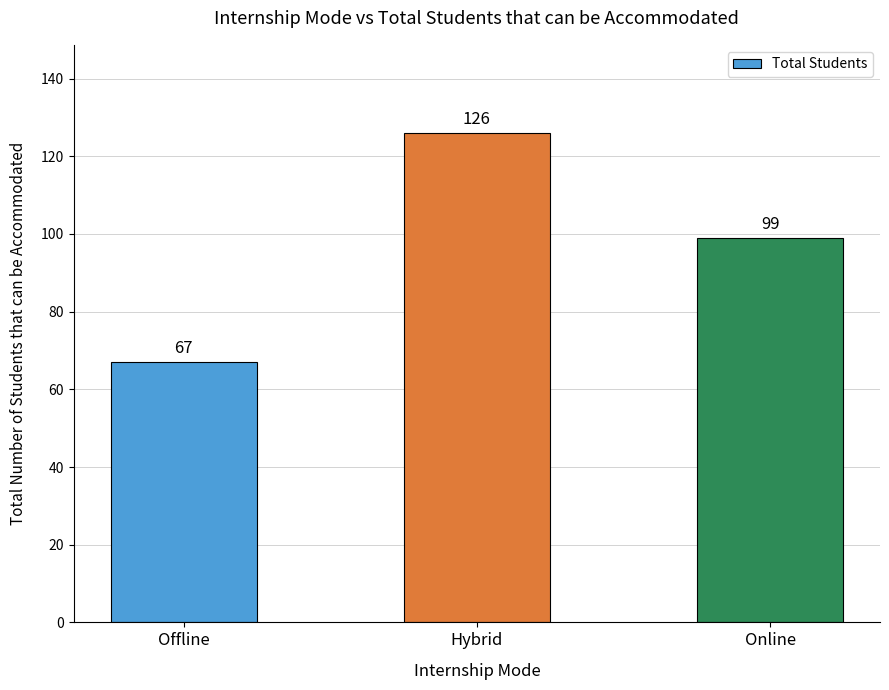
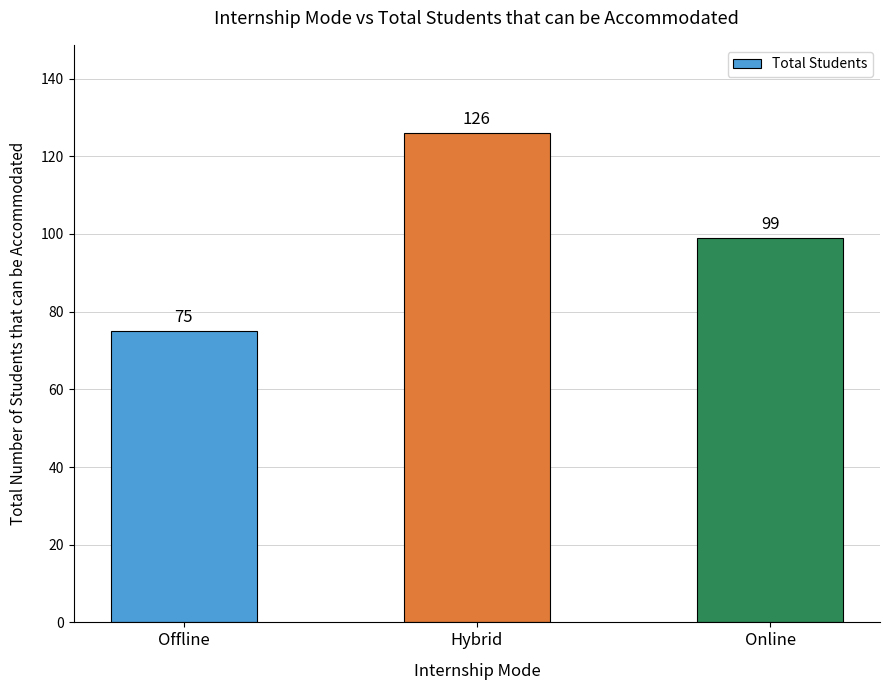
  {
-   "Offline": 67,
+   "Offline": 75,
    "Hybrid": 126,
    "Online": 99
  }
